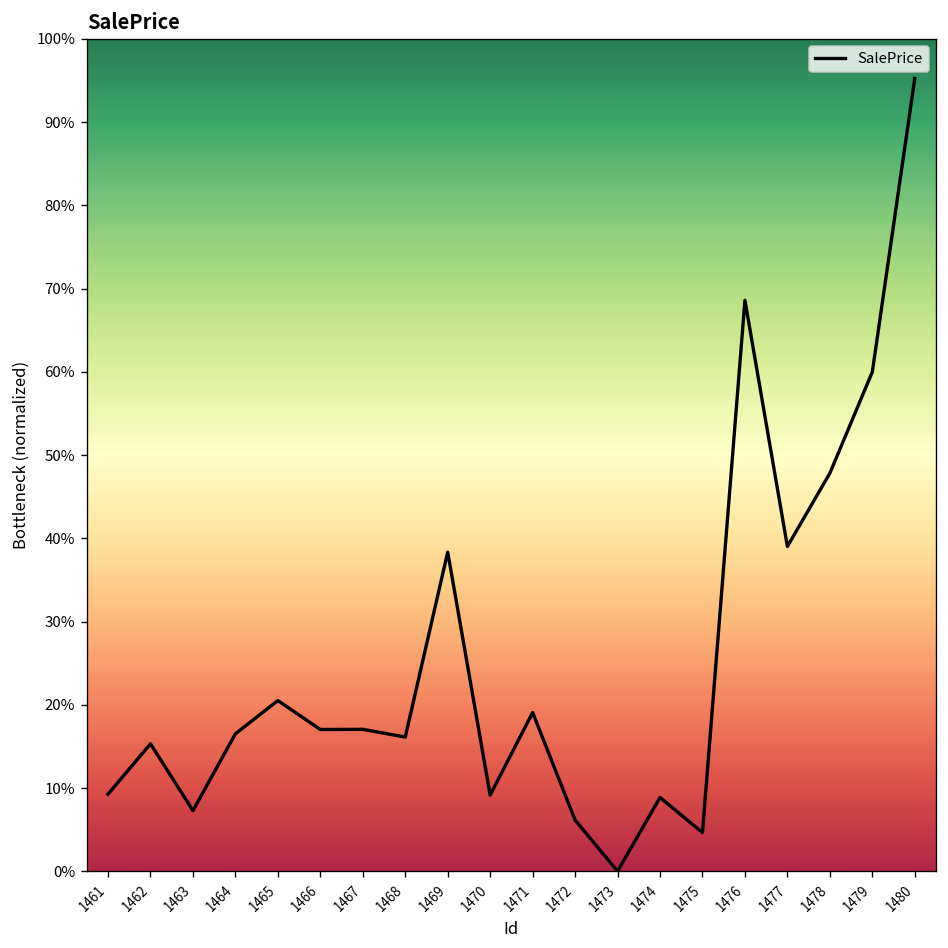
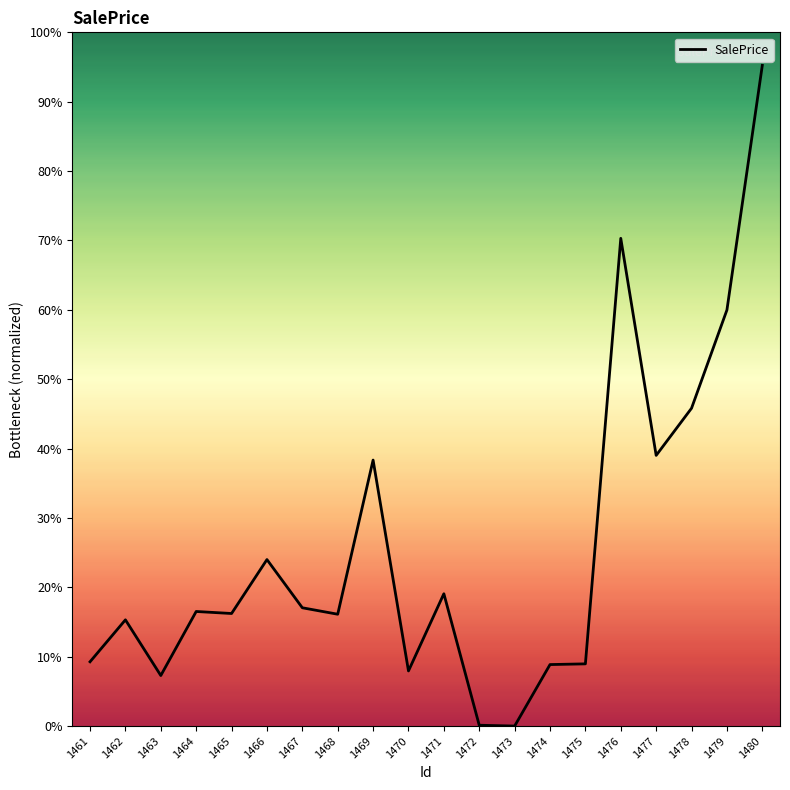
  {
    "1461": "9%",
    "1462": "15%",
    "1463": "7%",
    "1464": "17%",
-   "1465": "21%",
-   "1466": "17%",
+   "1465": "16%",
+   "1466": "24%",
    "1467": "17%",
    "1468": "16%",
    "1469": "38%",
-   "1470": "9%",
+   "1470": "8%",
    "1471": "19%",
-   "1472": "6%",
+   "1472": "0%",
    "1473": "0%",
    "1474": "9%",
-   "1475": "5%",
-   "1476": "69%",
+   "1475": "9%",
+   "1476": "70%",
    "1477": "39%",
-   "1478": "48%",
+   "1478": "46%",
    "1479": "60%",
    "1480": "95%"
  }
